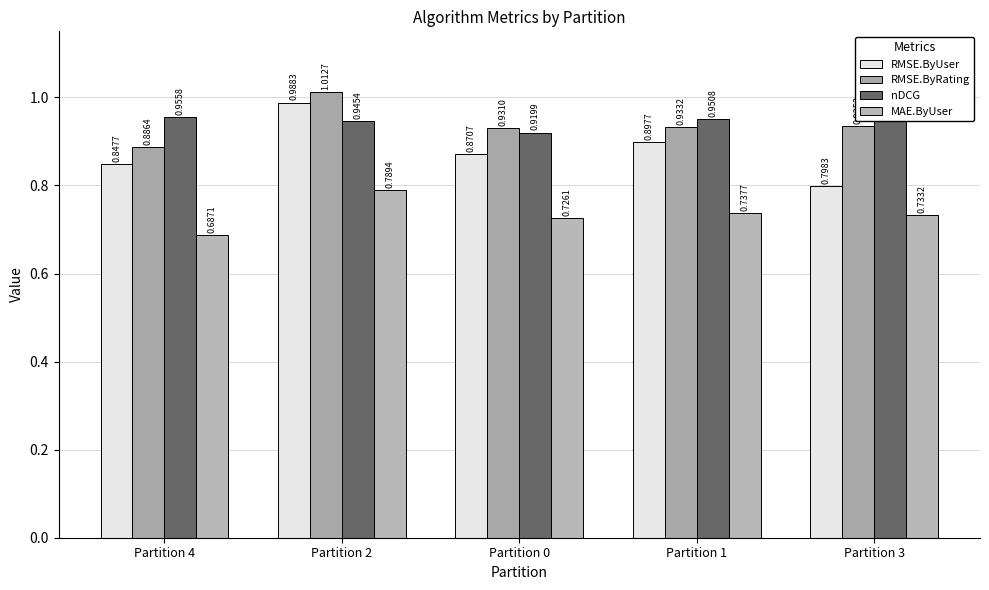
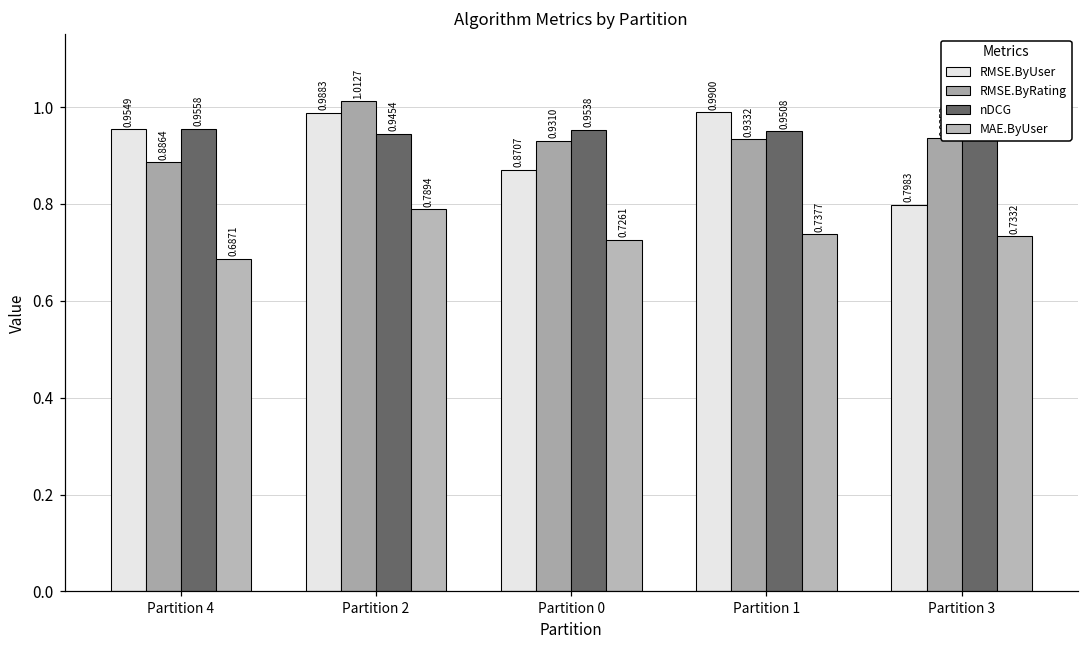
  {
    "RMSE.ByUser": {
-     "Partition 4": 0.8477,
+     "Partition 4": 0.9549,
      "Partition 2": 0.9883,
      "Partition 0": 0.8707,
-     "Partition 1": 0.8977,
+     "Partition 1": 0.9900,
      "Partition 3": 0.7983
    },
    "nDCG": {
      "Partition 4": 0.9558,
      "Partition 2": 0.9454,
-     "Partition 0": 0.9199,
+     "Partition 0": 0.9538,
      "Partition 1": 0.9508
    }
  }
